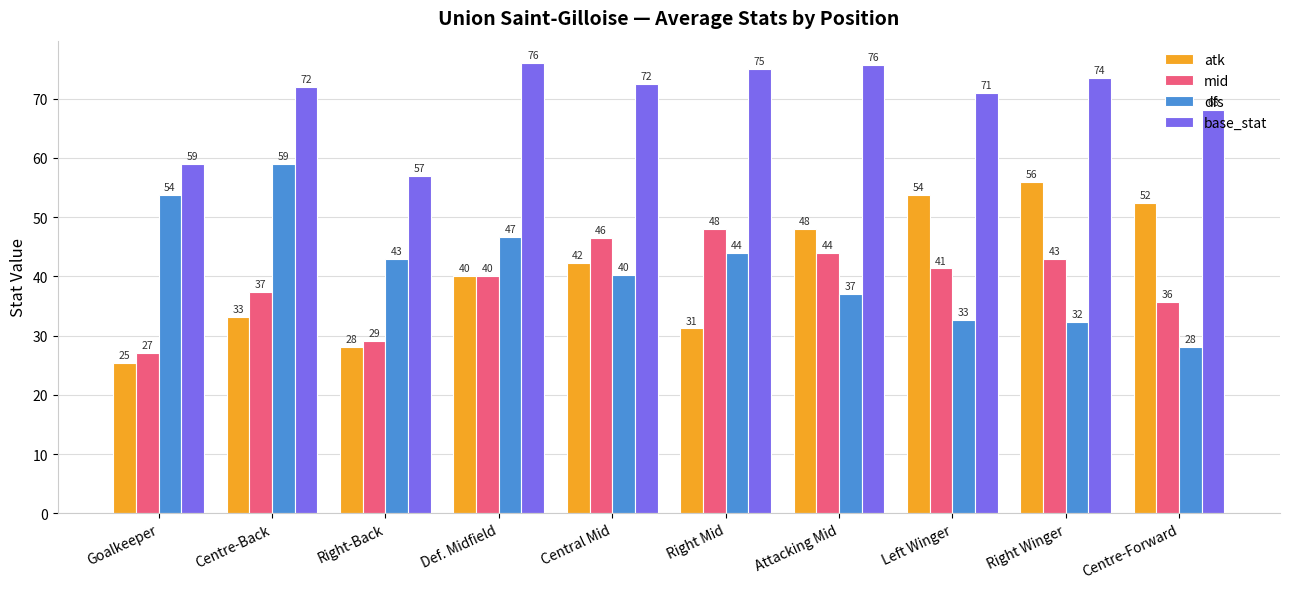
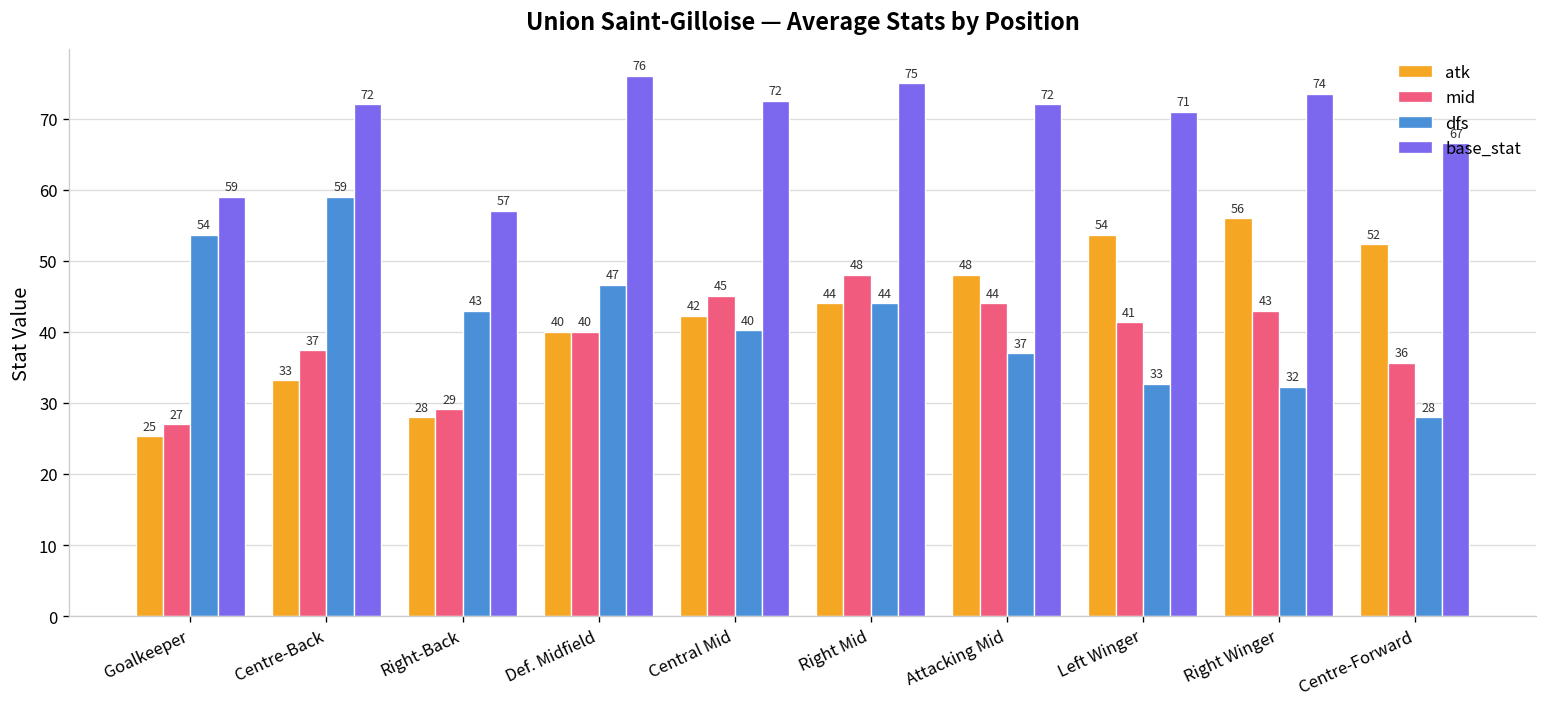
  {
    "atk": {
      "Goalkeeper": 25,
      "Centre-Back": 33,
      "Right-Back": 28,
      "Def. Midfield": 40,
      "Central Mid": 42,
-     "Right Mid": 31,
+     "Right Mid": 44,
      "Attacking Mid": 48,
      "Left Winger": 54,
      "Right Winger": 56,
      "Centre-Forward": 52
    },
    "mid": {
      "Goalkeeper": 27,
      "Centre-Back": 37,
      "Right-Back": 29,
      "Def. Midfield": 40,
-     "Central Mid": 46,
+     "Central Mid": 45,
      "Right Mid": 48,
      "Attacking Mid": 44,
      "Left Winger": 41,
      "Right Winger": 43,
      "Centre-Forward": 36
    },
    "dfs": {
      "Goalkeeper": 54,
      "Centre-Back": 59,
      "Right-Back": 43,
      "Def. Midfield": 47,
      "Central Mid": 40,
      "Right Mid": 44,
      "Attacking Mid": 37,
      "Left Winger": 33,
      "Right Winger": 32,
      "Centre-Forward": 28
    },
    "base_stat": {
      "Goalkeeper": 59,
      "Centre-Back": 72,
      "Right-Back": 57,
      "Def. Midfield": 76,
      "Central Mid": 72,
      "Right Mid": 75,
-     "Attacking Mid": 76,
+     "Attacking Mid": 72,
      "Left Winger": 71,
      "Right Winger": 74,
-     "Centre-Forward": 68
+     "Centre-Forward": 67
    }
  }
